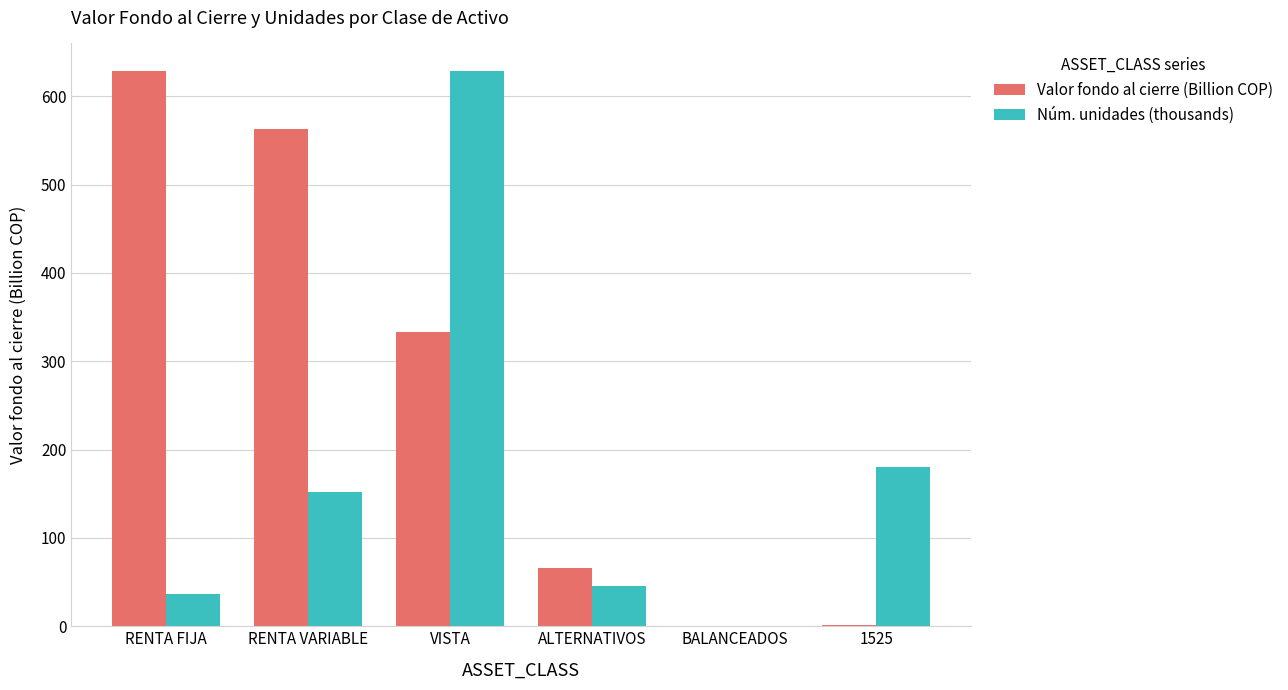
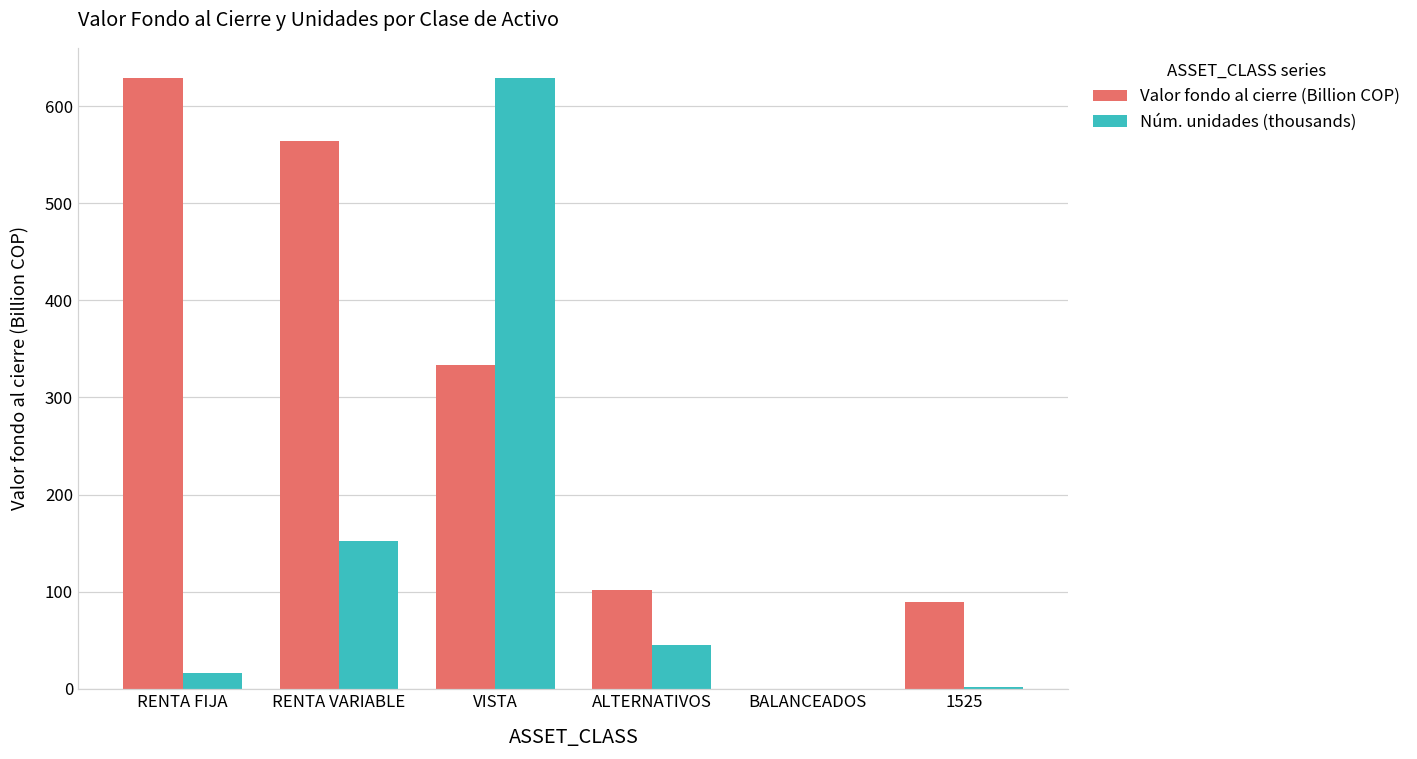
  {
    "Valor fondo al cierre (Billion COP)": {
      "RENTA FIJA": 630,
      "RENTA VARIABLE": 560,
      "VISTA": 330,
-     "ALTERNATIVOS": 70,
-     "1525": 0
+     "ALTERNATIVOS": 100,
+     "1525": 90
    },
    "Núm. unidades (thousands)": {
-     "RENTA FIJA": 40,
+     "RENTA FIJA": 20,
      "RENTA VARIABLE": 150,
      "VISTA": 630,
      "ALTERNATIVOS": 50,
-     "1525": 180
+     "1525": 0
    }
  }
